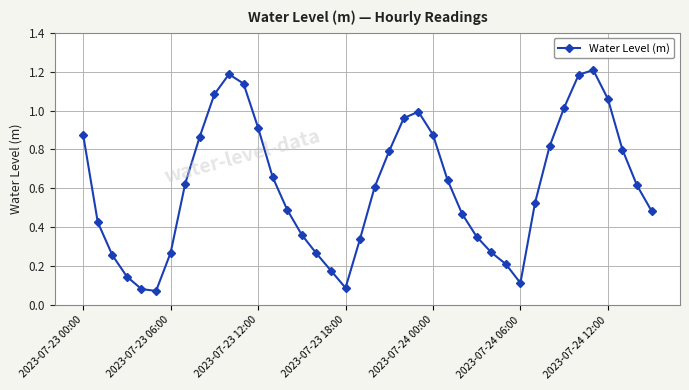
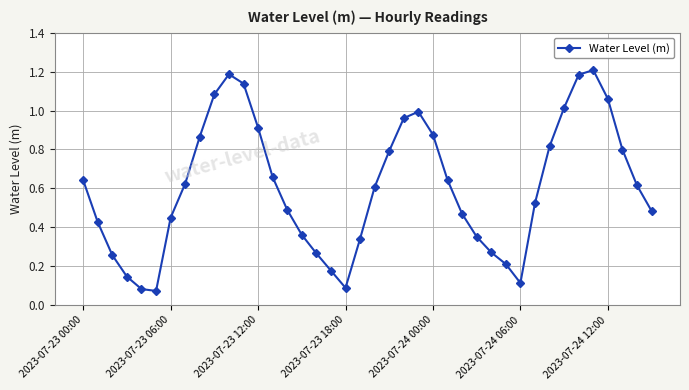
  {
-   "2023-07-23 00:00": 0.87,
-   "2023-07-23 06:00": 0.27,
+   "2023-07-23 00:00": 0.64,
+   "2023-07-23 06:00": 0.45,
    "2023-07-23 12:00": 0.91,
    "2023-07-23 18:00": 0.09,
    "2023-07-24 00:00": 0.88,
    "2023-07-24 06:00": 0.11,
    "2023-07-24 12:00": 1.06
  }
